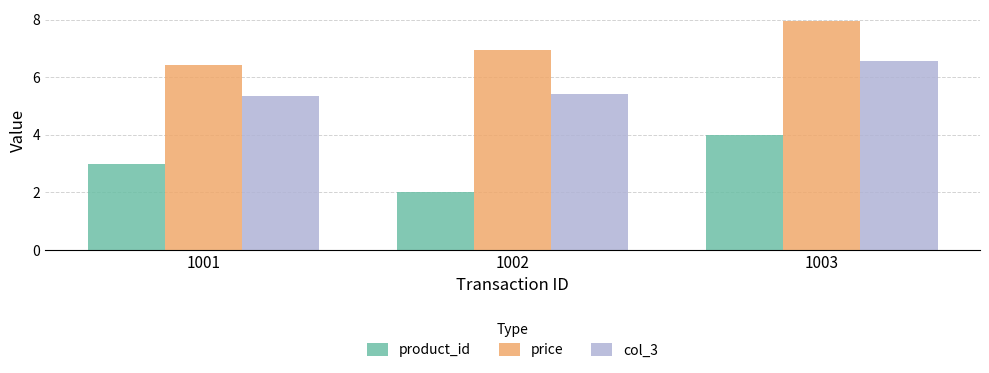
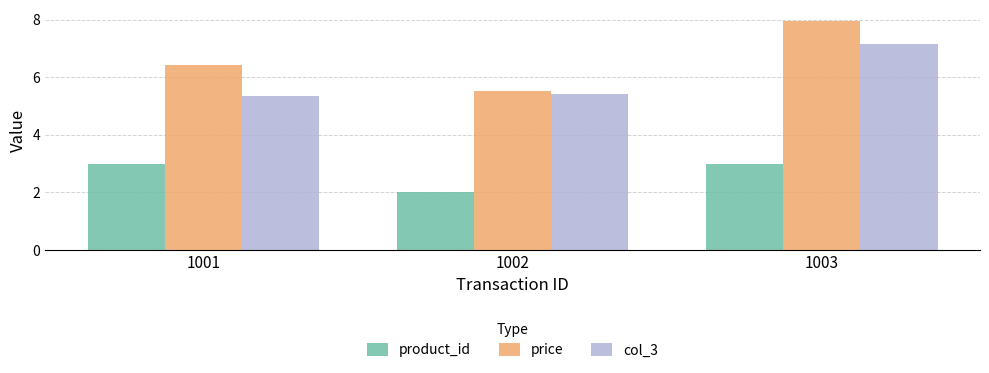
  {
    "product_id": {
      "1001": 3,
      "1002": 2,
-     "1003": 4
+     "1003": 3
    },
    "price": {
      "1001": 6.4,
-     "1002": 7.0,
+     "1002": 5.5,
      "1003": 8.0
    },
    "col_3": {
      "1001": 5.4,
      "1002": 5.4,
-     "1003": 6.6
+     "1003": 7.2
    }
  }
